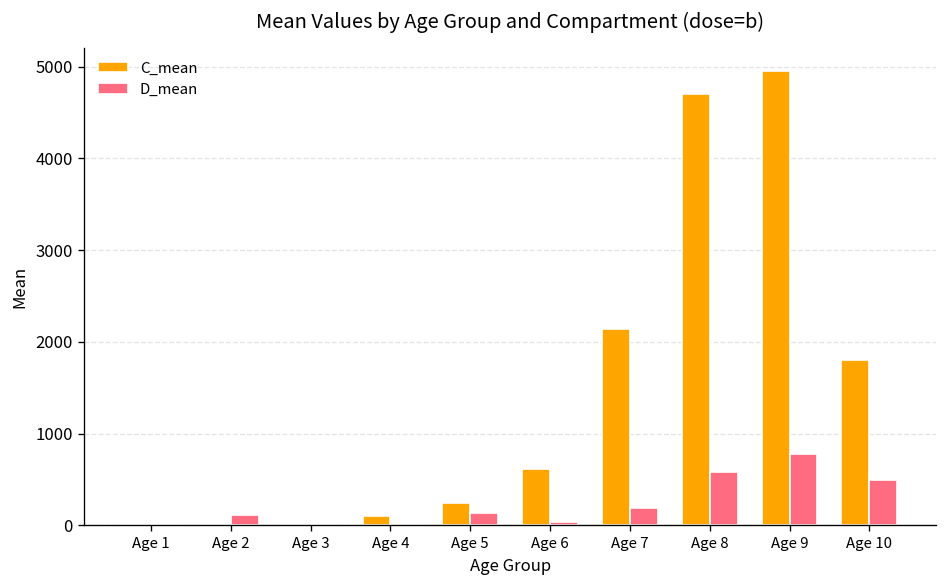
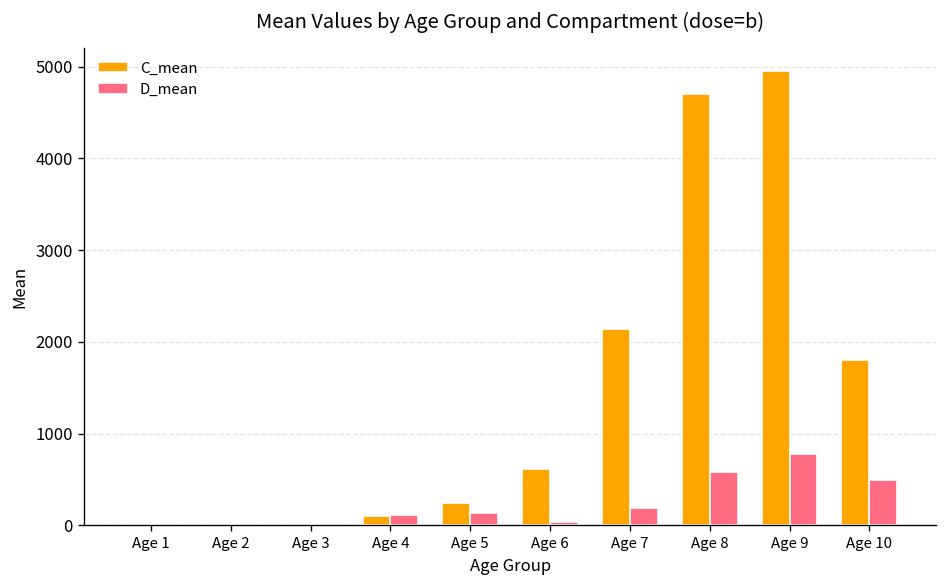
  {
    "C_mean": {
      "Age 4": 100,
      "Age 5": 200,
      "Age 6": 600,
      "Age 7": 2100,
      "Age 8": 4700,
      "Age 9": 5000,
      "Age 10": 1800
    },
    "D_mean": {
-     "Age 2": 100,
-     "Age 4": 0,
+     "Age 2": 0,
+     "Age 4": 100,
      "Age 5": 100,
      "Age 6": 0,
      "Age 7": 200,
      "Age 8": 600,
      "Age 9": 800,
      "Age 10": 500
    }
  }
